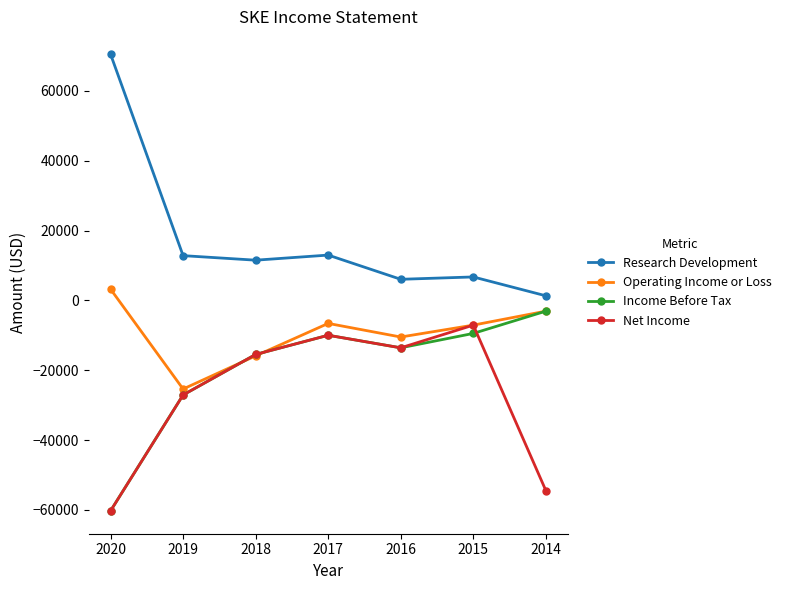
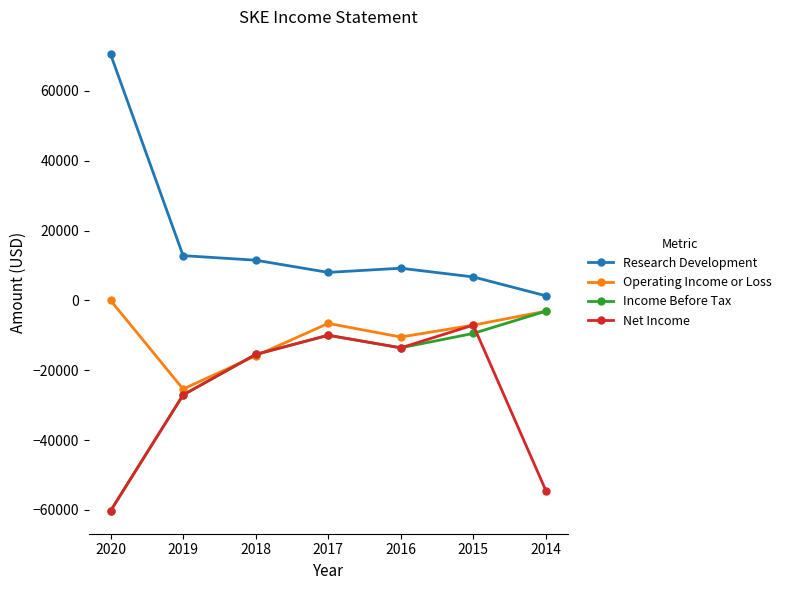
  {
    "Research Development": {
      "2020": 71000,
      "2019": 13000,
      "2018": 12000,
-     "2017": 13000,
-     "2016": 6000,
+     "2017": 8000,
+     "2016": 9000,
      "2015": 7000,
      "2014": 1000
    },
    "Operating Income or Loss": {
-     "2020": 3000,
+     "2020": 0,
      "2019": -25000,
      "2017": -7000,
      "2016": -11000
    },
    "Income Before Tax": {
      "2015": -9000
    },
    "Net Income": {
      "2014": -54000
    }
  }
